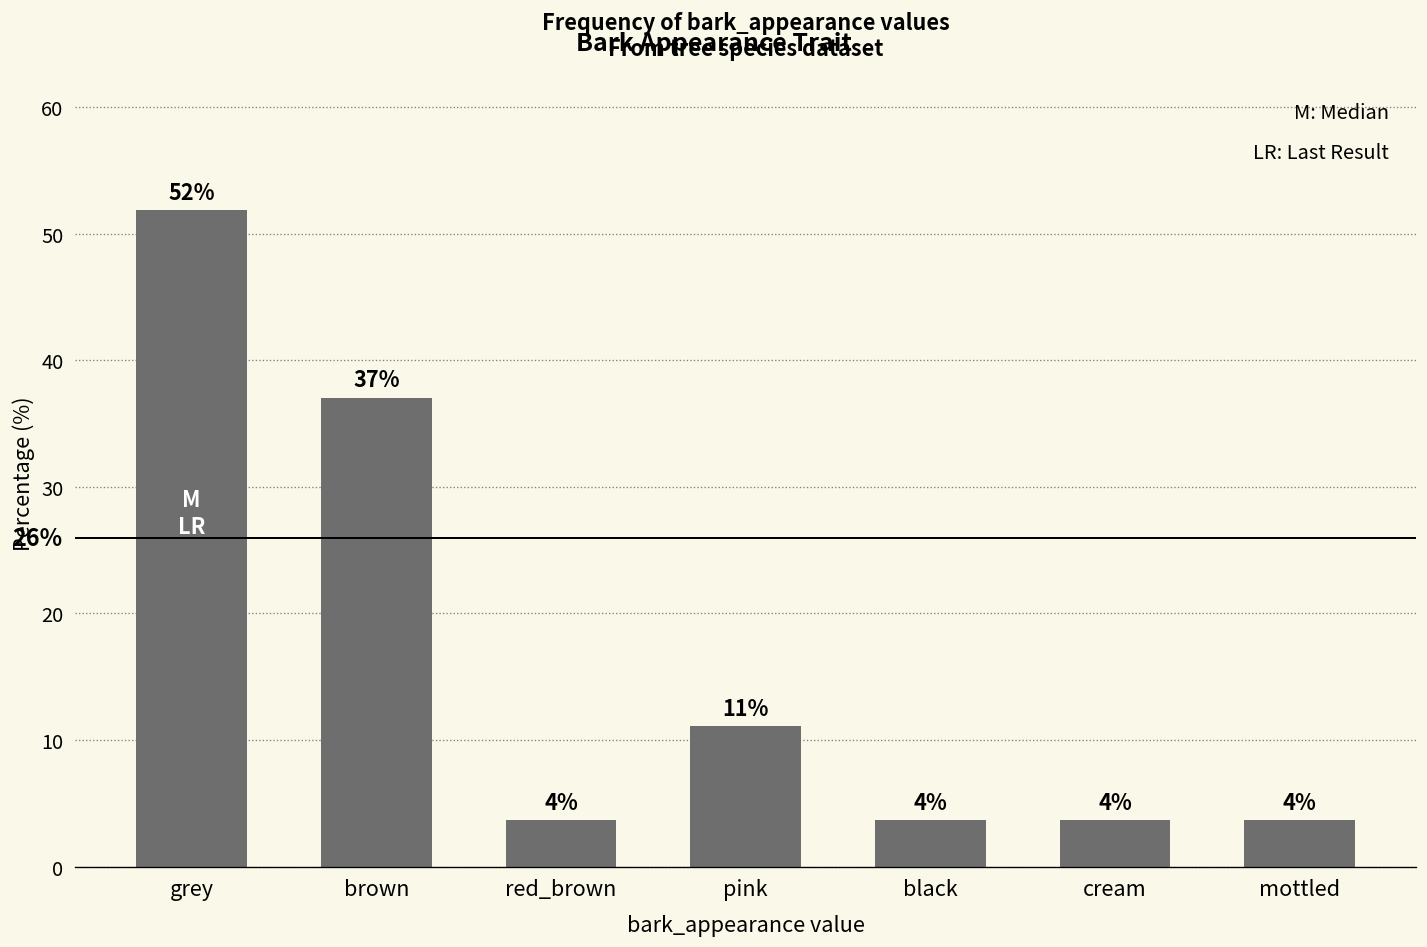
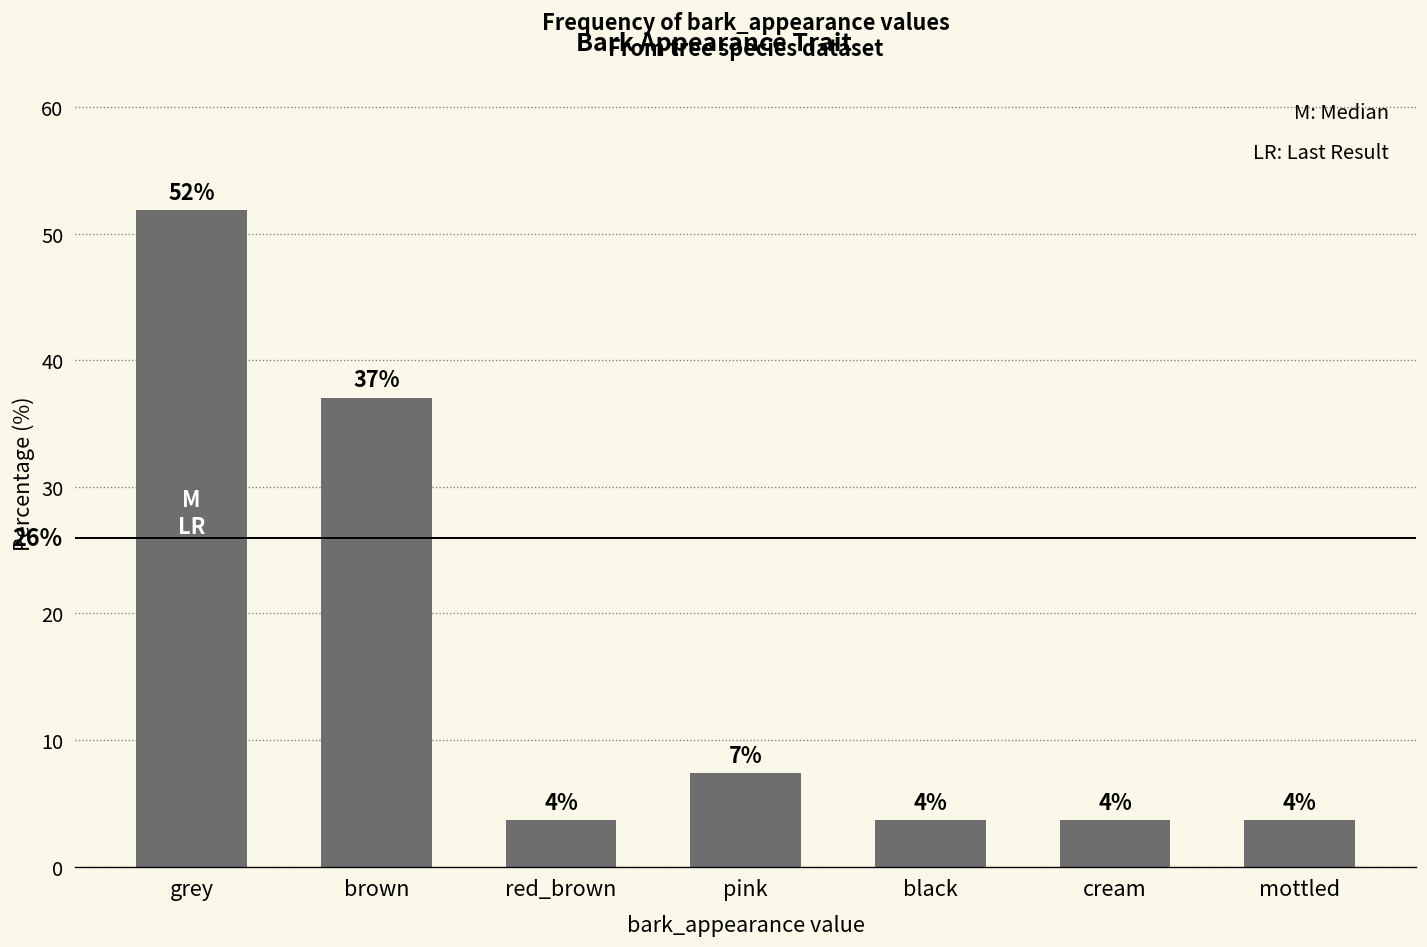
  {
    "grey": "52%",
    "brown": "37%",
    "red_brown": "4%",
-   "pink": "11%",
+   "pink": "7%",
    "black": "4%",
    "cream": "4%",
    "mottled": "4%"
  }
